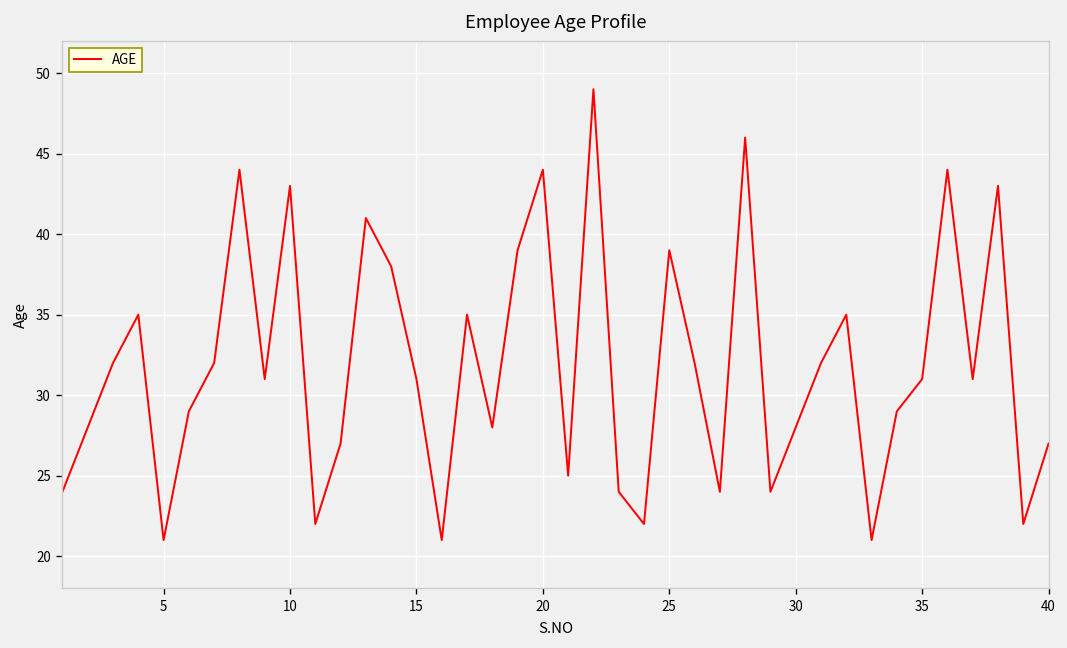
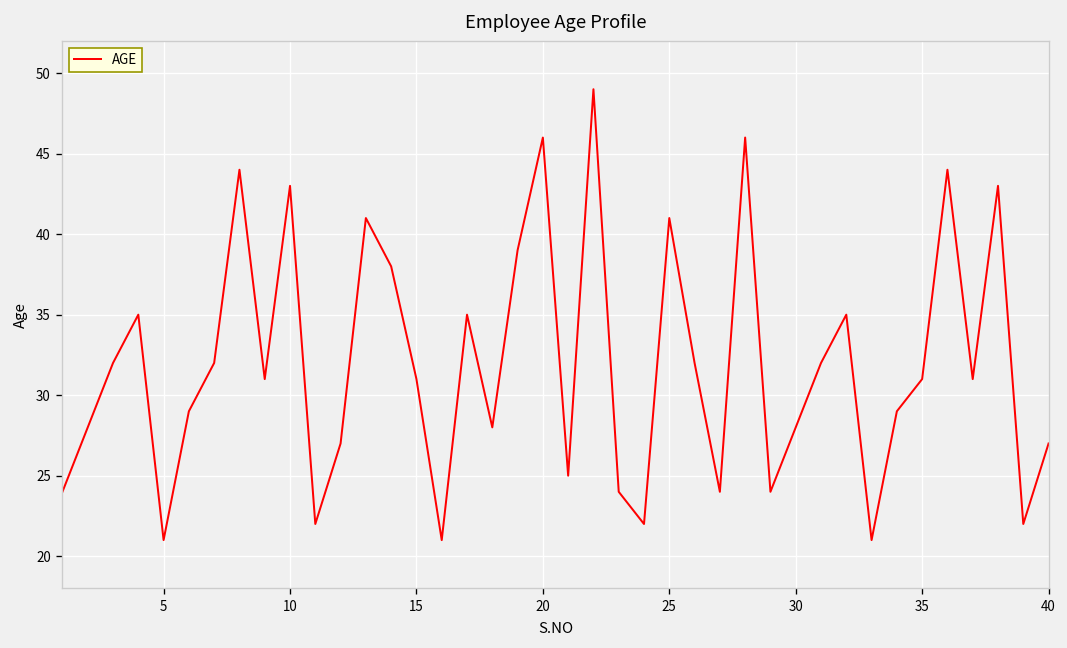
  {
    "5": 21,
    "10": 43,
    "15": 31,
-   "20": 44,
-   "25": 39,
+   "20": 46,
+   "25": 41,
    "30": 28,
    "35": 31,
    "40": 27
  }
